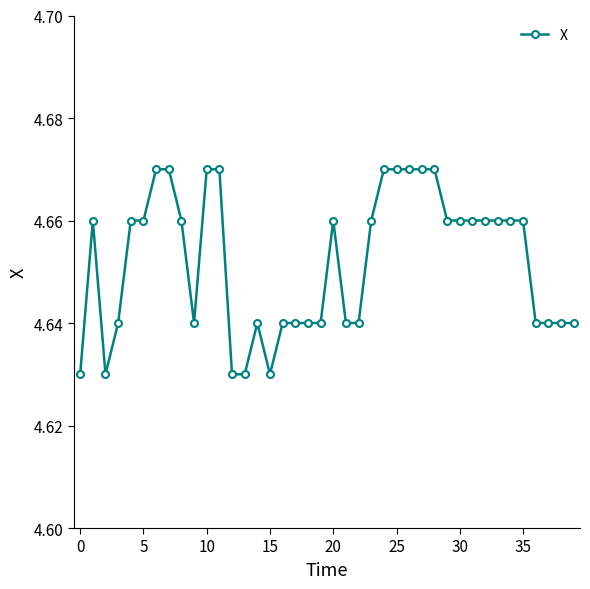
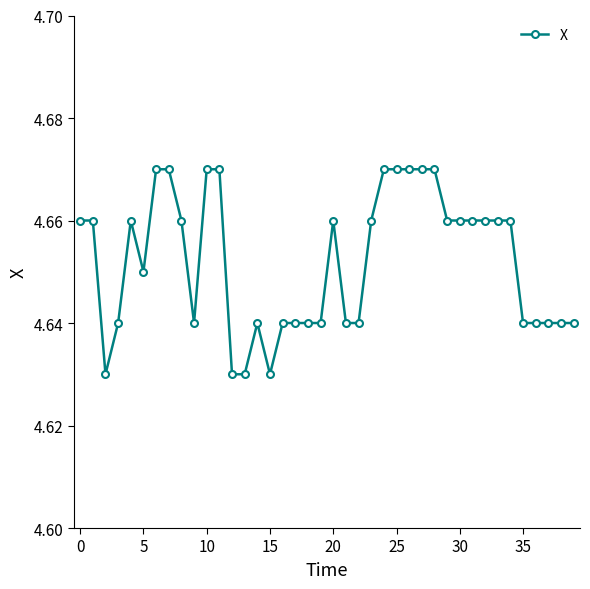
  {
-   "0": 4.63,
-   "5": 4.66,
+   "0": 4.66,
+   "5": 4.65,
    "10": 4.67,
    "15": 4.63,
    "20": 4.66,
    "25": 4.67,
    "30": 4.66,
-   "35": 4.66
+   "35": 4.64
  }
